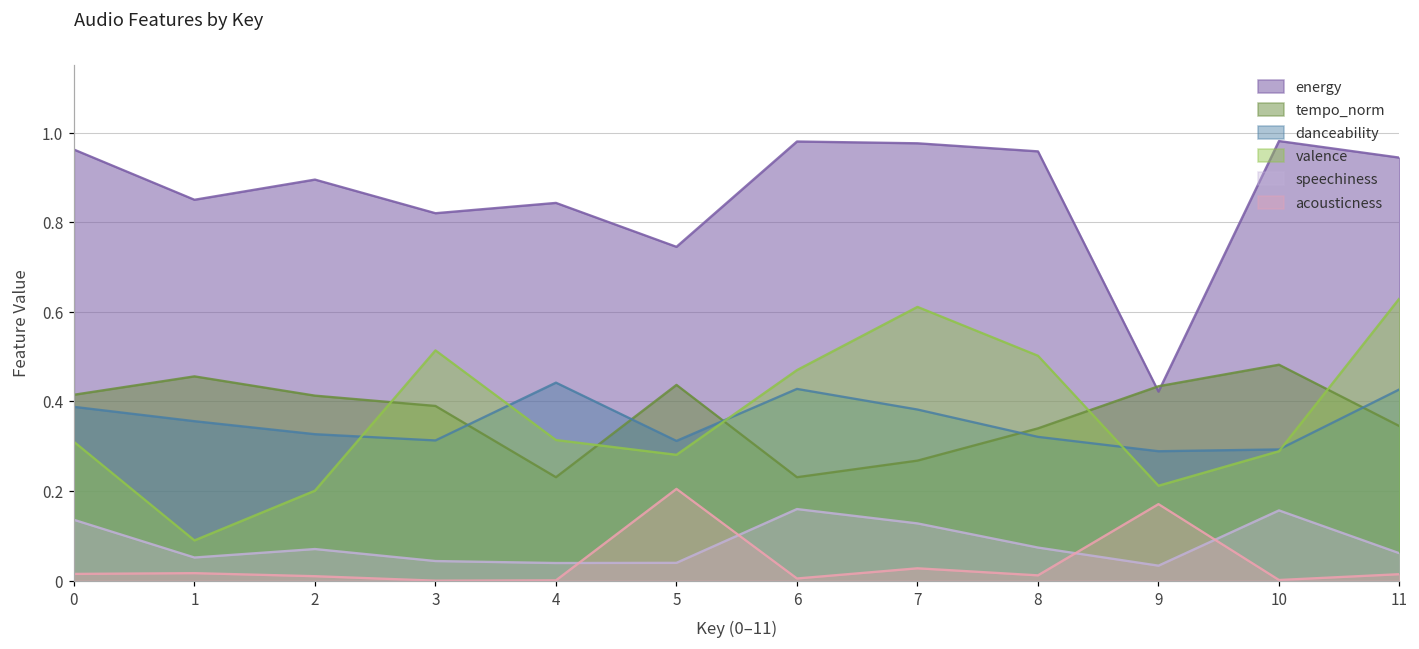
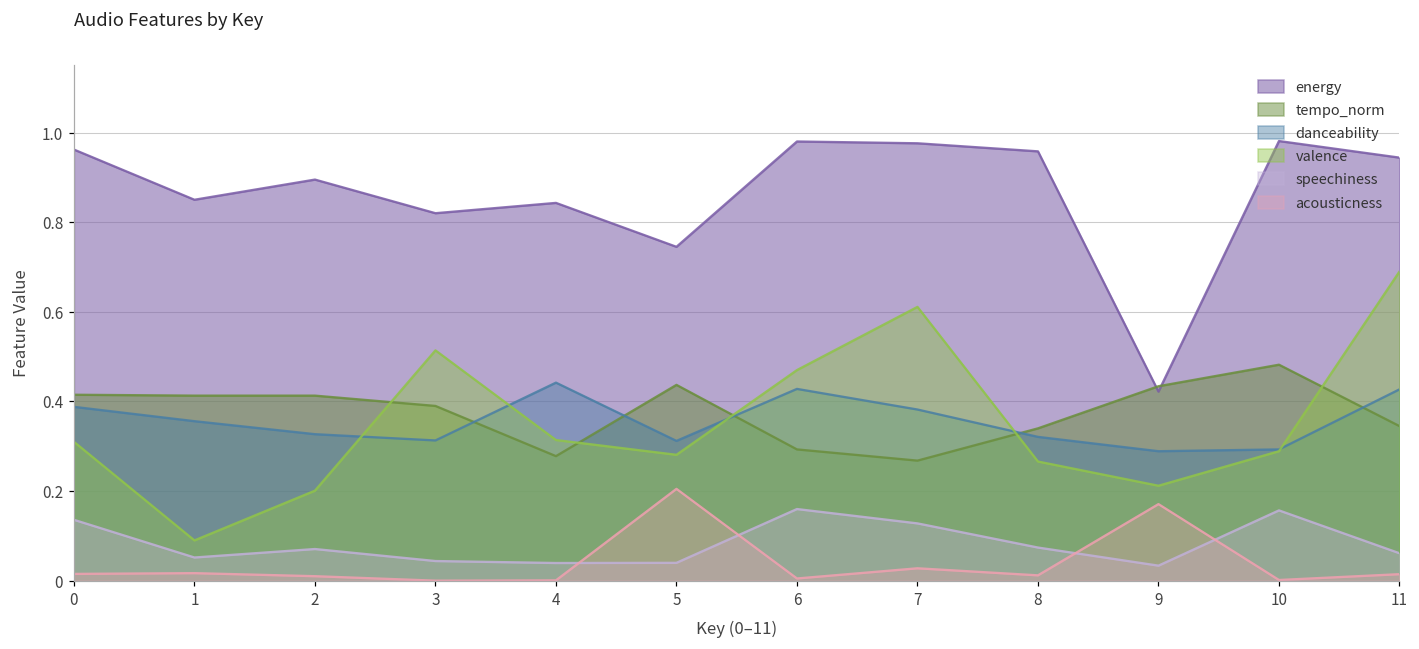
  {
    "tempo_norm": {
      "0": 0.42,
-     "1": 0.46,
+     "1": 0.41,
      "2": 0.41,
      "3": 0.39,
-     "4": 0.23,
+     "4": 0.28,
      "5": 0.44,
-     "6": 0.23,
+     "6": 0.29,
      "7": 0.27,
      "8": 0.34,
      "9": 0.43,
      "10": 0.48,
      "11": 0.35
    },
    "valence": {
      "0": 0.31,
      "1": 0.09,
      "2": 0.20,
      "3": 0.51,
      "4": 0.31,
      "5": 0.28,
      "6": 0.47,
      "7": 0.61,
-     "8": 0.50,
+     "8": 0.27,
      "9": 0.21,
-     "11": 0.63
+     "11": 0.69
    }
  }
